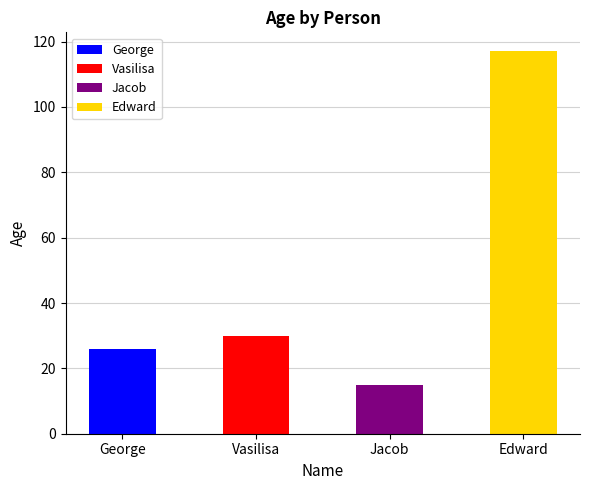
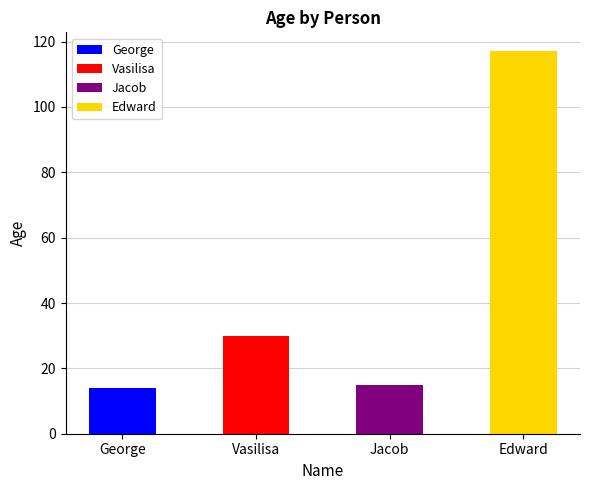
  {
-   "George": 26,
+   "George": 14,
    "Vasilisa": 30,
    "Jacob": 15,
    "Edward": 117
  }
